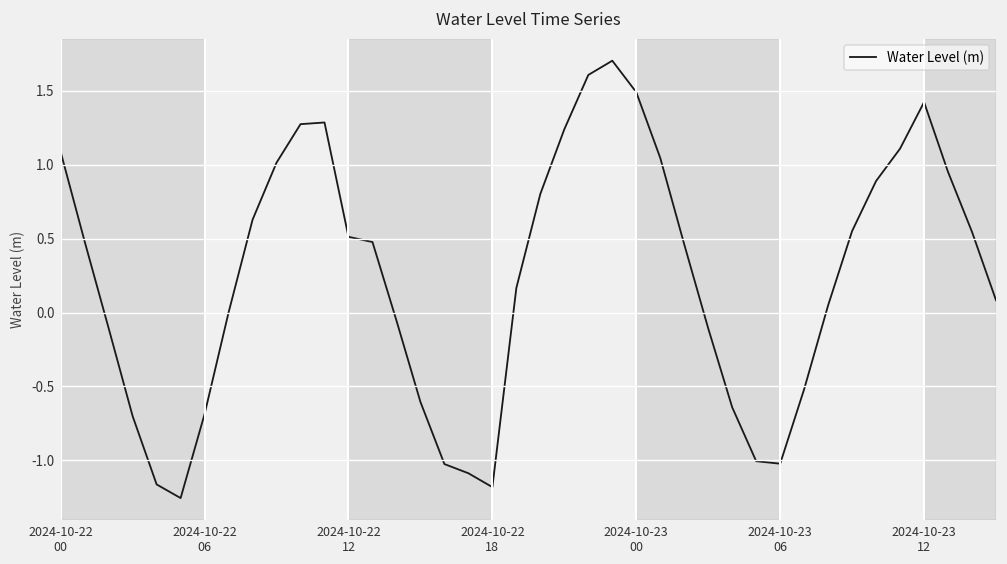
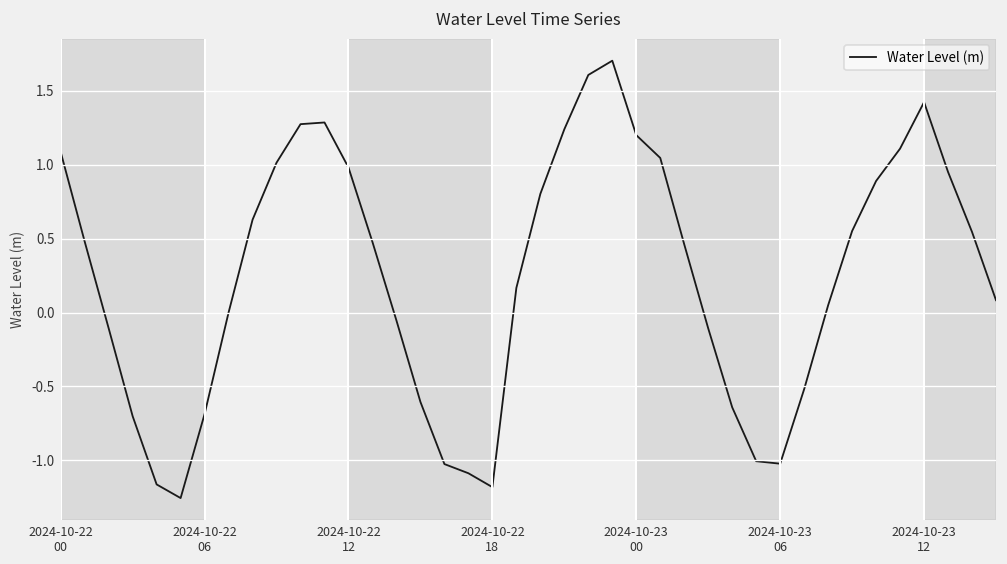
  {
    "2024-10-22 00": 1.09,
    "2024-10-22 06": -0.69,
-   "2024-10-22 12": 0.51,
+   "2024-10-22 12": 0.98,
    "2024-10-22 18": -1.18,
-   "2024-10-23 00": 1.49,
+   "2024-10-23 00": 1.20,
    "2024-10-23 06": -1.02,
    "2024-10-23 12": 1.42
  }
